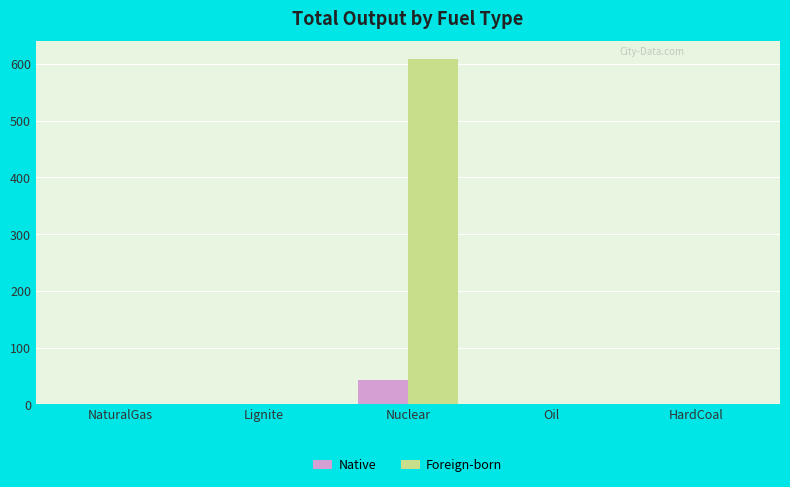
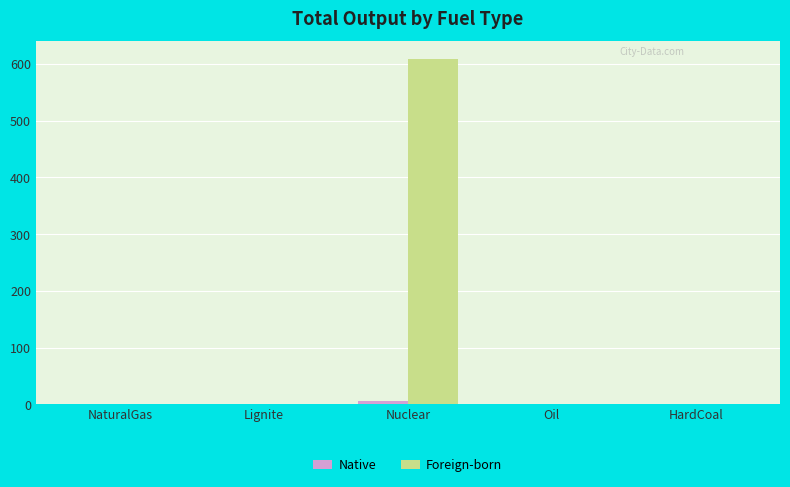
  {
    "Native": {
      "NaturalGas": 0,
      "Lignite": 0,
-     "Nuclear": 40,
+     "Nuclear": 10,
      "Oil": 0,
      "HardCoal": 0
    },
    "Foreign-born": {
      "NaturalGas": 0,
      "Lignite": 0,
      "Nuclear": 610,
      "Oil": 0,
      "HardCoal": 0
    }
  }
